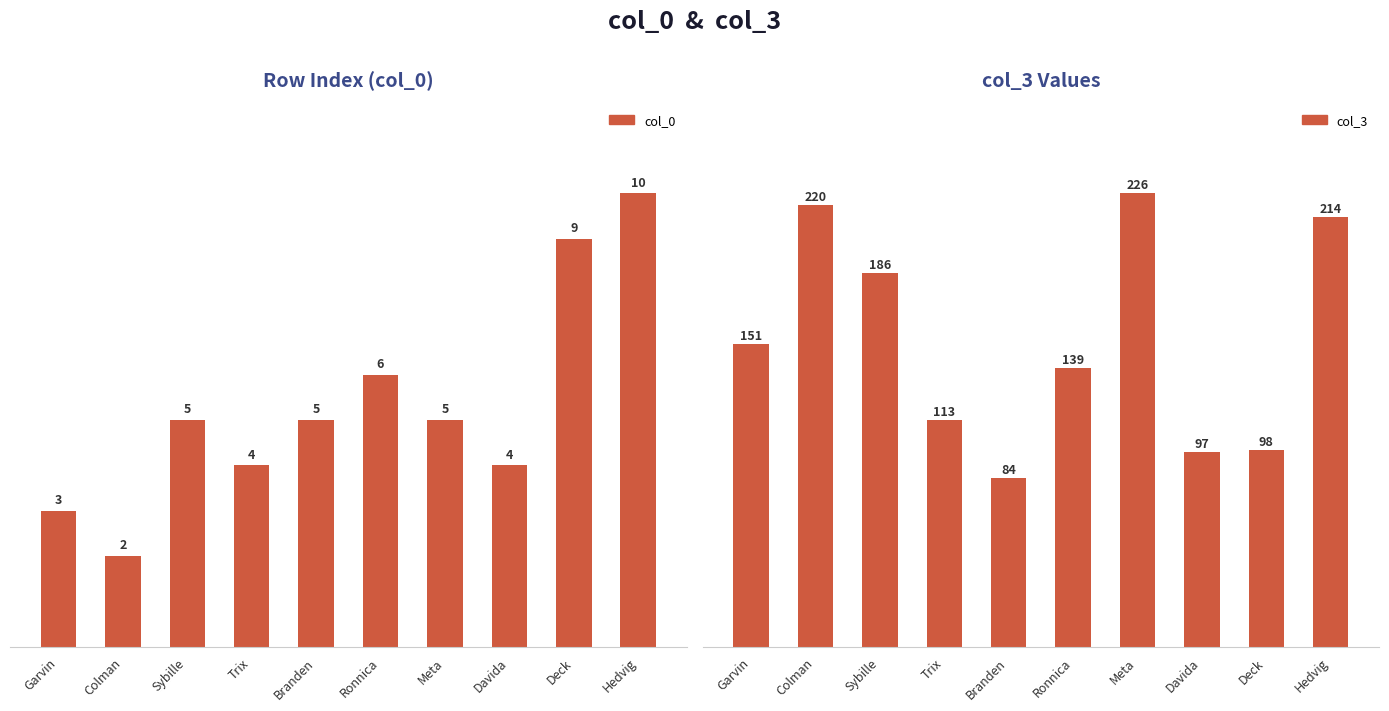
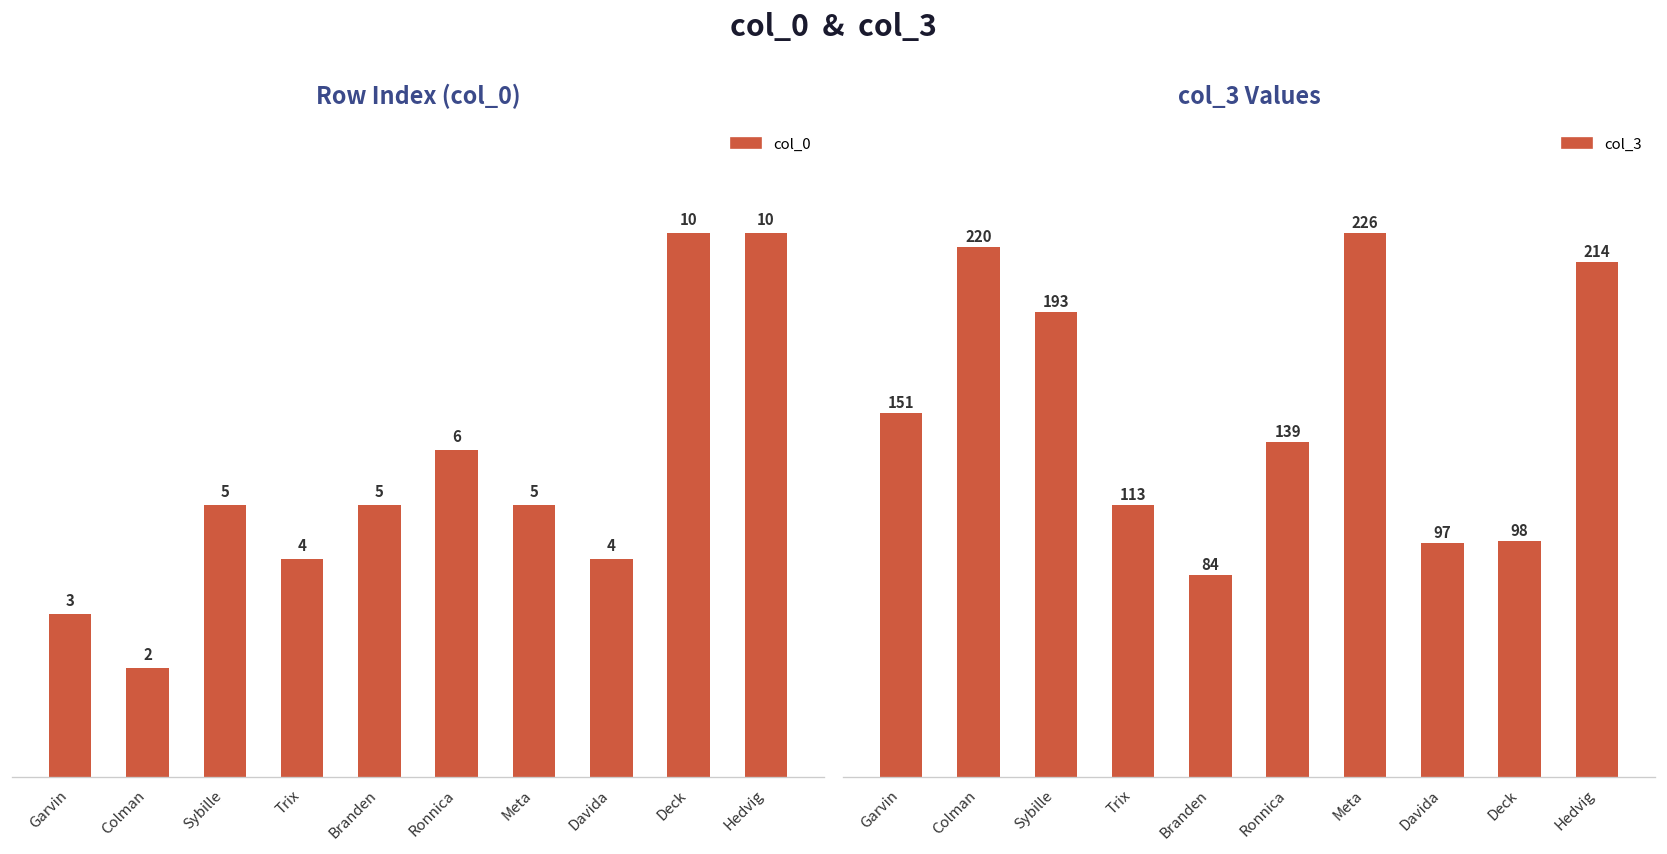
  {
    "Row Index (col_0)": {
      "Garvin": 3,
      "Colman": 2,
      "Sybille": 5,
      "Trix": 4,
      "Branden": 5,
      "Ronnica": 6,
      "Meta": 5,
      "Davida": 4,
-     "Deck": 9,
+     "Deck": 10,
      "Hedvig": 10
    },
    "col_3 Values": {
      "Garvin": 151,
      "Colman": 220,
-     "Sybille": 186,
+     "Sybille": 193,
      "Trix": 113,
      "Branden": 84,
      "Ronnica": 139,
      "Meta": 226,
      "Davida": 97,
      "Deck": 98,
      "Hedvig": 214
    }
  }
